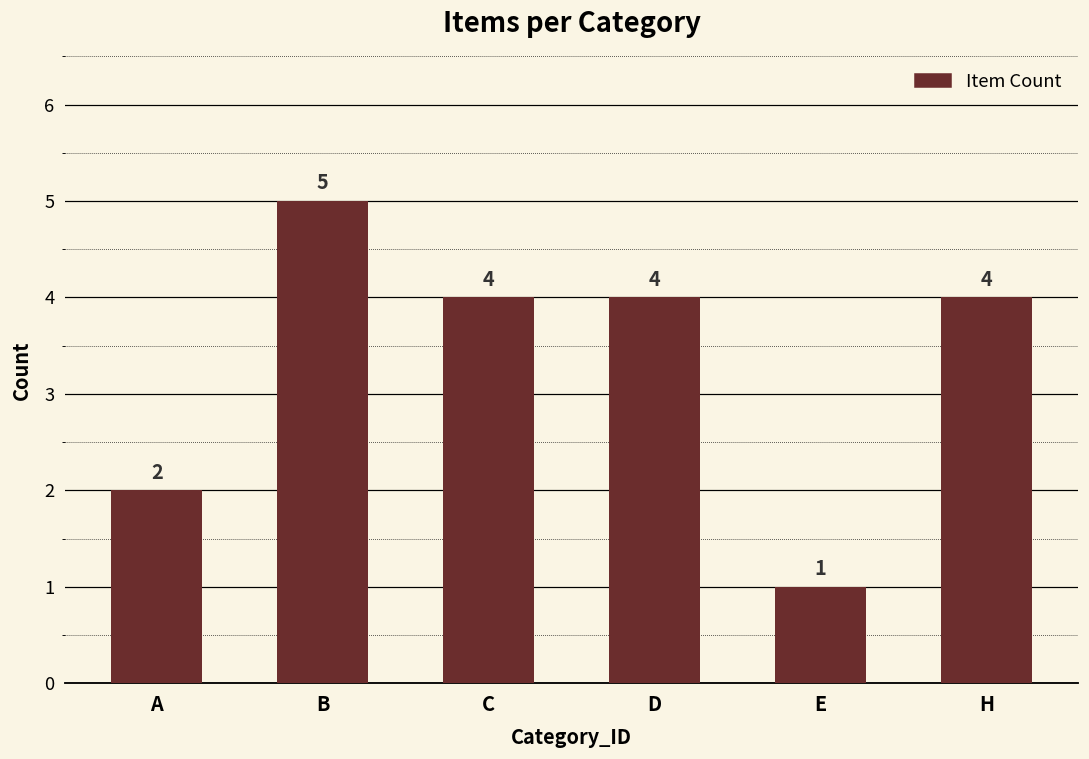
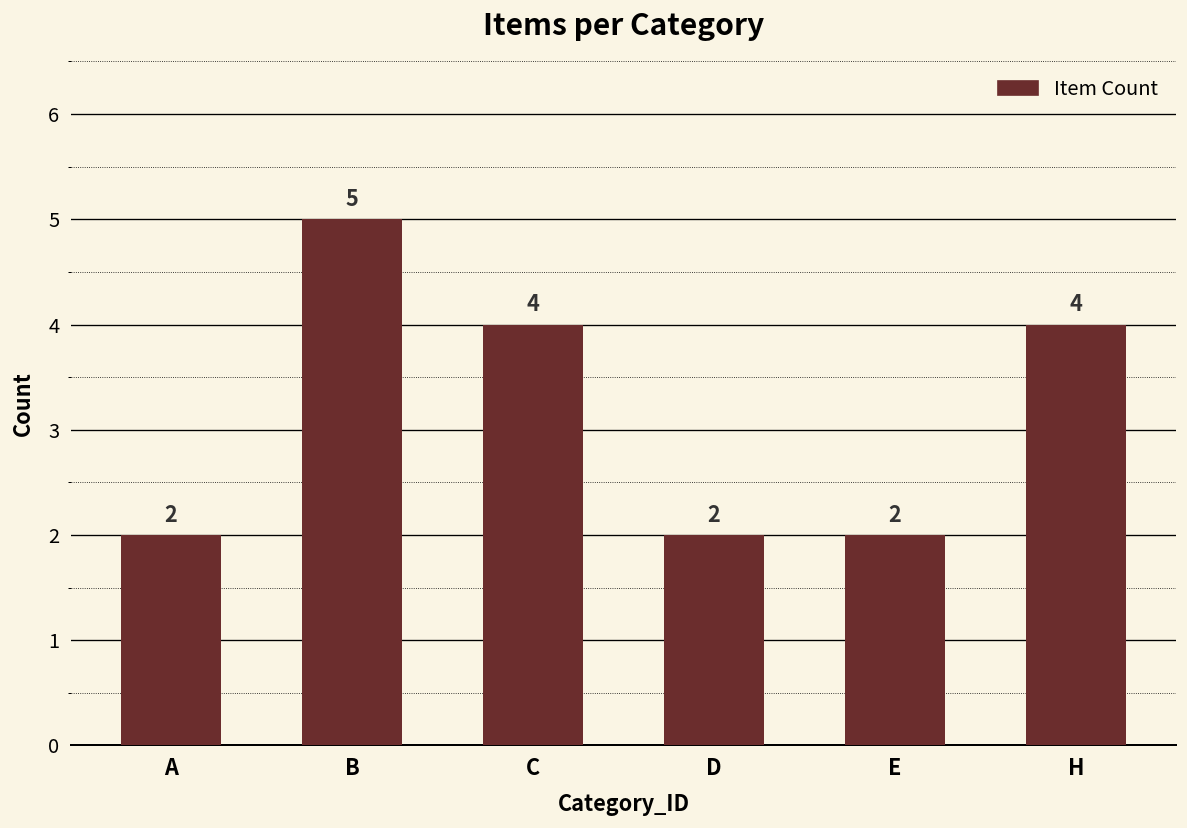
  {
    "A": 2,
    "B": 5,
    "C": 4,
-   "D": 4,
-   "E": 1,
+   "D": 2,
+   "E": 2,
    "H": 4
  }
